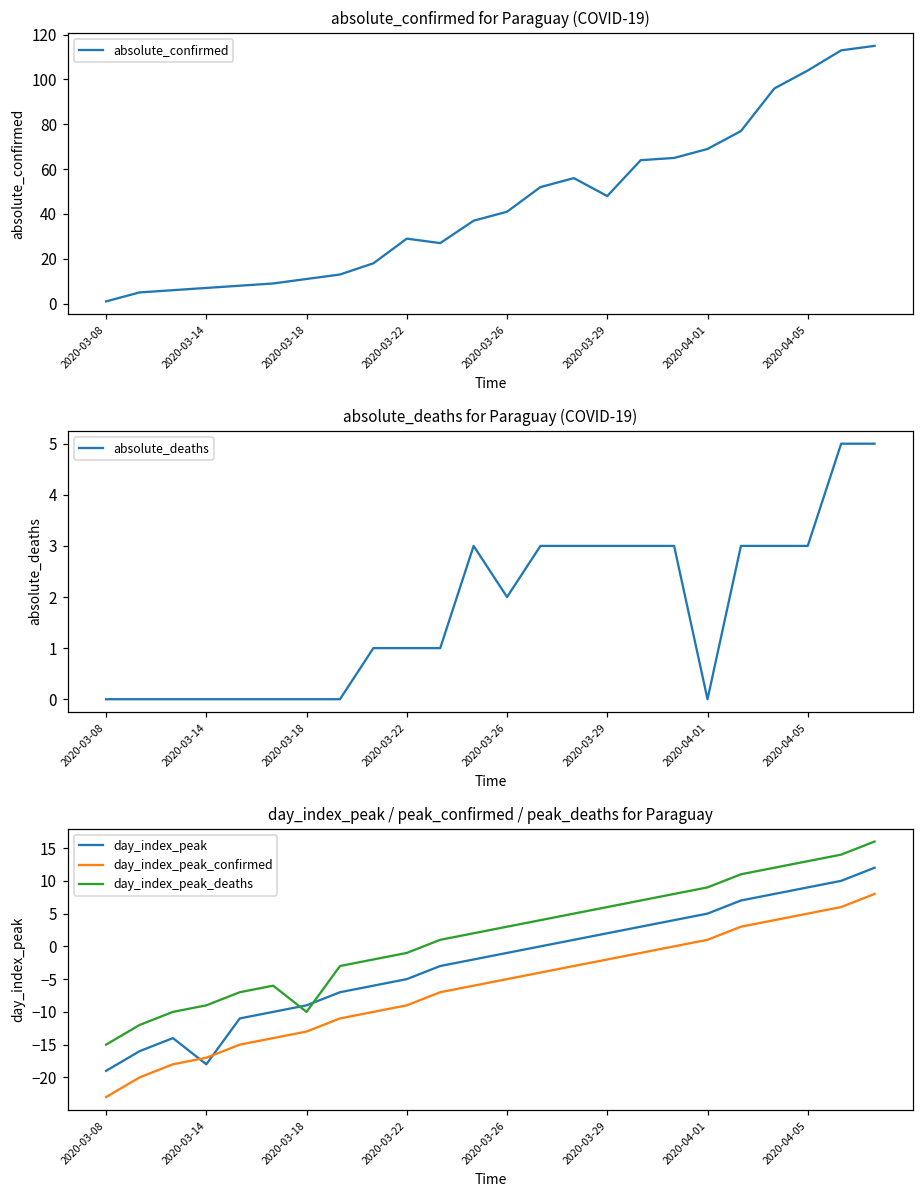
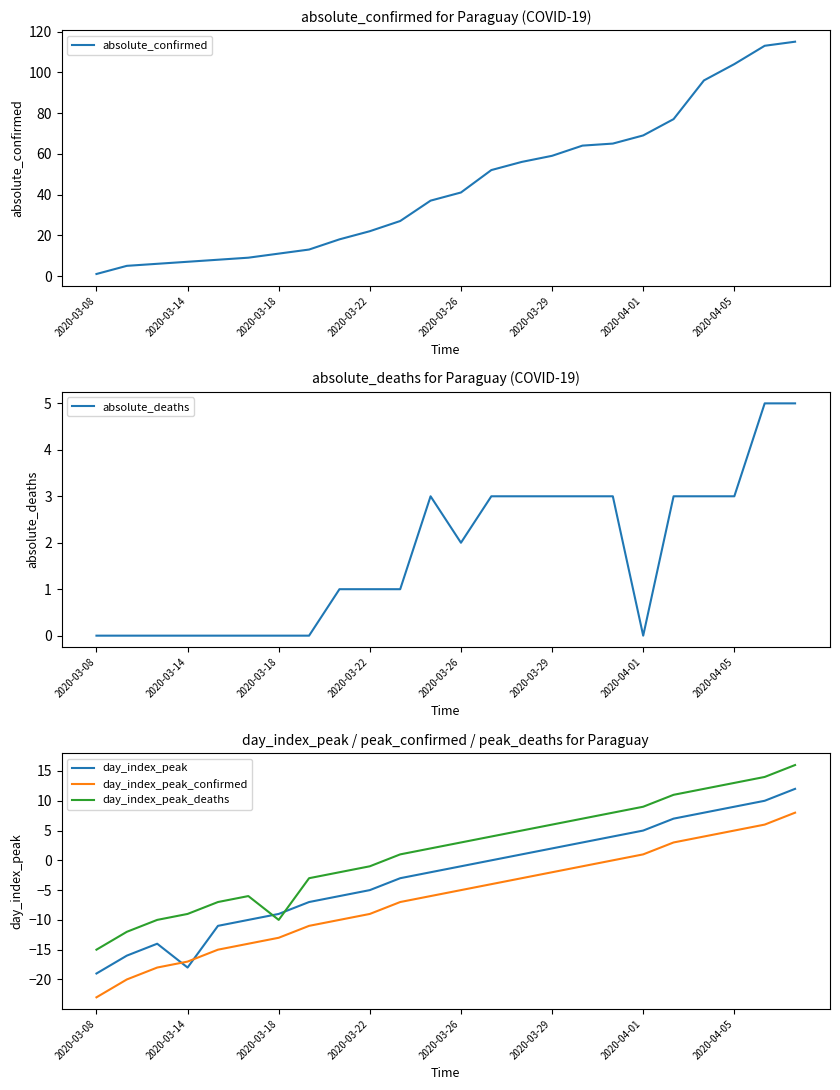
  {
    "absolute_confirmed for Paraguay (COVID-19)": {
      "2020-03-08": 1,
      "2020-03-14": 7,
      "2020-03-18": 11,
-     "2020-03-22": 29,
+     "2020-03-22": 22,
      "2020-03-26": 41,
-     "2020-03-29": 48,
+     "2020-03-29": 59,
      "2020-04-01": 69,
      "2020-04-05": 104
    },
    "absolute_deaths for Paraguay (COVID-19)": {
      "2020-03-08": 0.0,
      "2020-03-14": 0.0,
      "2020-03-18": 0.0,
      "2020-03-22": 1.0,
      "2020-03-26": 2.0,
      "2020-03-29": 3.0,
      "2020-04-01": 0.0,
      "2020-04-05": 3.0
    },
    "day_index_peak / peak_confirmed / peak_deaths for Paraguay": {
      "day_index_peak": {
        "2020-03-08": -19,
        "2020-03-14": -18,
        "2020-03-18": -9,
        "2020-03-22": -5,
        "2020-03-26": -1,
        "2020-03-29": 2,
        "2020-04-01": 5,
        "2020-04-05": 9
      },
      "day_index_peak_confirmed": {
        "2020-03-08": -23,
        "2020-03-14": -17,
        "2020-03-18": -13,
        "2020-03-22": -9,
        "2020-03-26": -5,
        "2020-03-29": -2,
        "2020-04-01": 1,
        "2020-04-05": 5
      },
      "day_index_peak_deaths": {
        "2020-03-08": -15,
        "2020-03-14": -9,
        "2020-03-18": -10,
        "2020-03-22": -1,
        "2020-03-26": 3,
        "2020-03-29": 6,
        "2020-04-01": 9,
        "2020-04-05": 13
      }
    }
  }
